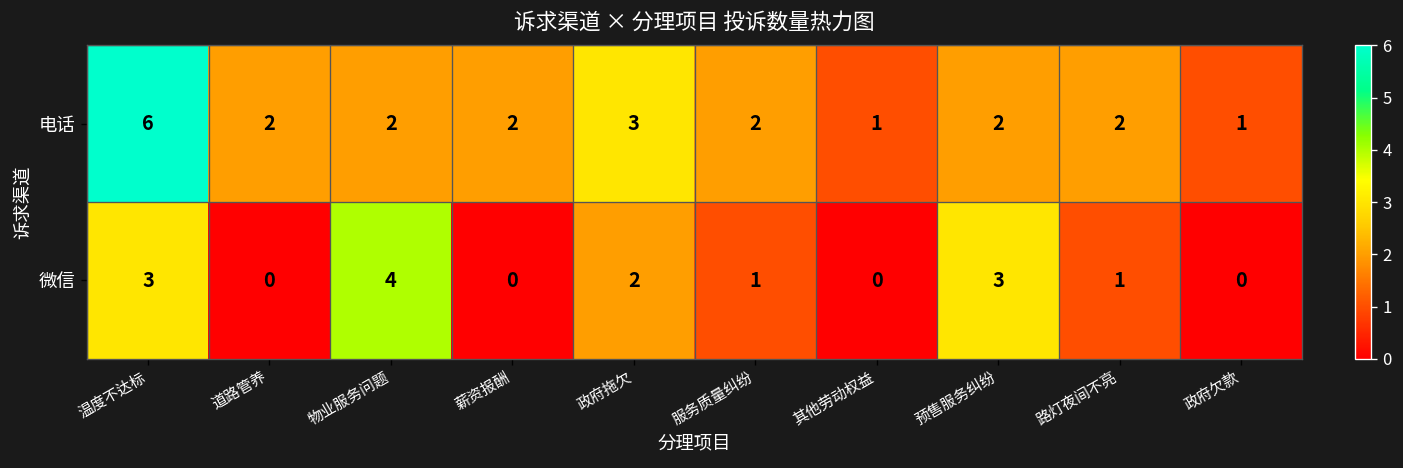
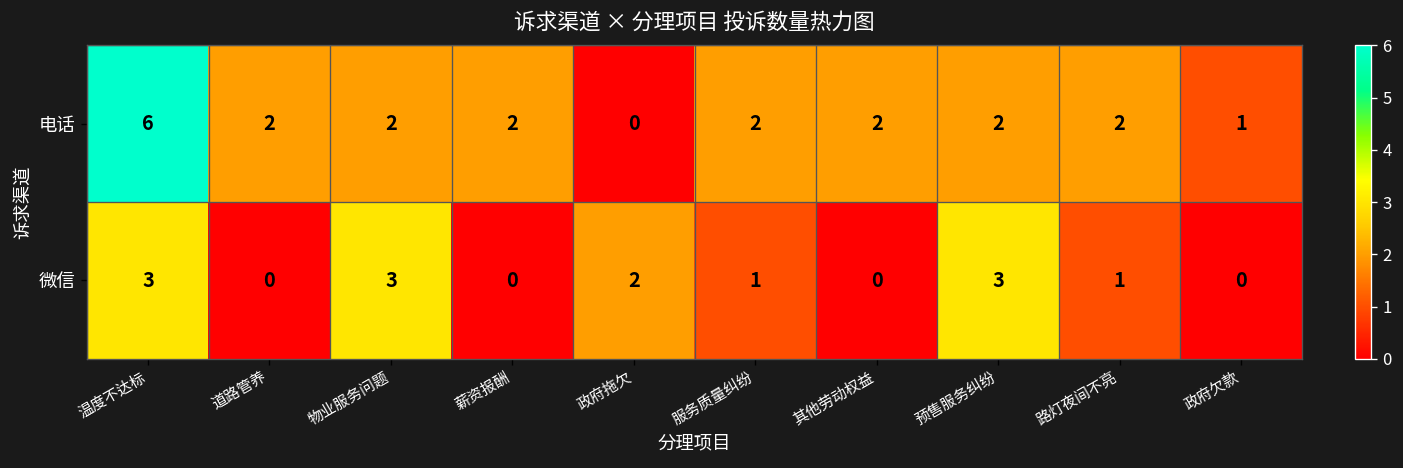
  {
    "电话": {
      "温度不达标": 6,
      "道路管养": 2,
      "物业服务问题": 2,
      "薪资报酬": 2,
-     "政府拖欠": 3,
+     "政府拖欠": 0,
      "服务质量纠纷": 2,
-     "其他劳动权益": 1,
+     "其他劳动权益": 2,
      "预售服务纠纷": 2,
      "路灯夜间不亮": 2,
      "政府欠款": 1
    },
    "微信": {
      "温度不达标": 3,
      "道路管养": 0,
-     "物业服务问题": 4,
+     "物业服务问题": 3,
      "薪资报酬": 0,
      "政府拖欠": 2,
      "服务质量纠纷": 1,
      "其他劳动权益": 0,
      "预售服务纠纷": 3,
      "路灯夜间不亮": 1,
      "政府欠款": 0
    }
  }
